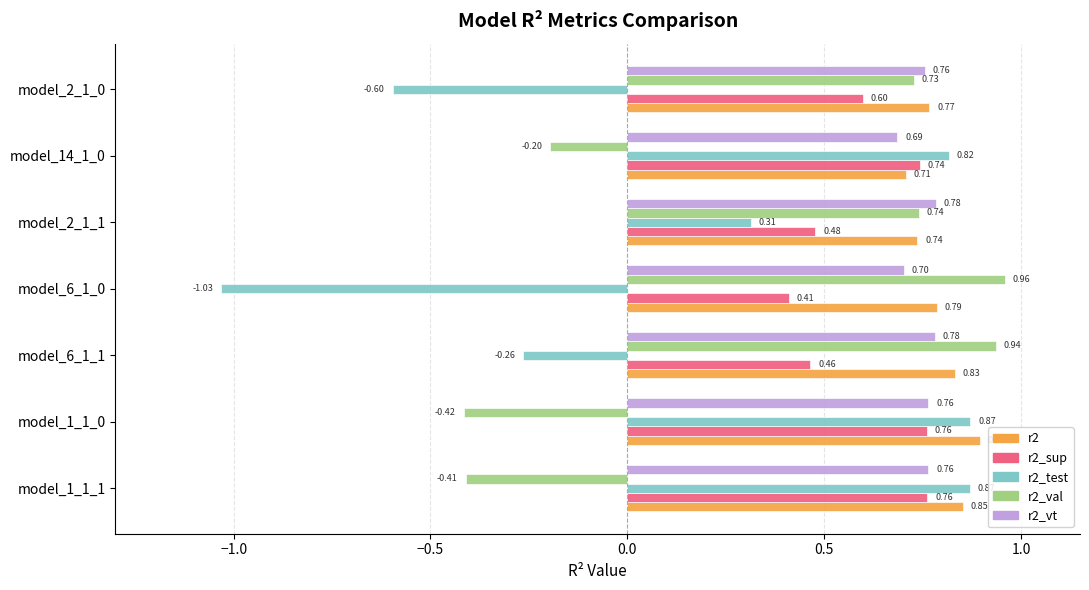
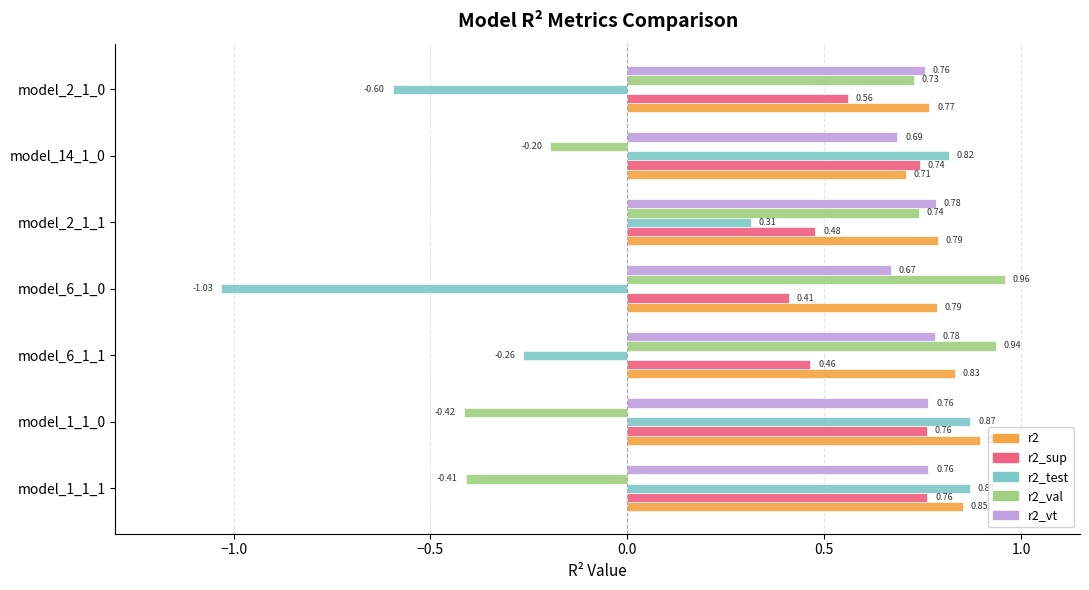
  {
    "r2": {
      "model_2_1_0": 0.77,
      "model_14_1_0": 0.71,
-     "model_2_1_1": 0.74,
+     "model_2_1_1": 0.79,
      "model_6_1_0": 0.79,
      "model_6_1_1": 0.83
    },
    "r2_sup": {
-     "model_2_1_0": 0.60,
+     "model_2_1_0": 0.56,
      "model_14_1_0": 0.74,
      "model_2_1_1": 0.48,
      "model_6_1_0": 0.41,
      "model_6_1_1": 0.46,
      "model_1_1_0": 0.76,
      "model_1_1_1": 0.76
    },
    "r2_test": {
      "model_2_1_0": -0.60,
      "model_14_1_0": 0.82,
      "model_2_1_1": 0.31,
      "model_6_1_0": -1.03,
      "model_6_1_1": -0.26,
      "model_1_1_0": 0.87
    },
    "r2_val": {
      "model_2_1_0": 0.73,
      "model_14_1_0": -0.20,
      "model_2_1_1": 0.74,
      "model_6_1_0": 0.96,
      "model_6_1_1": 0.94,
      "model_1_1_0": -0.42,
      "model_1_1_1": -0.41
    },
    "r2_vt": {
      "model_2_1_0": 0.76,
      "model_14_1_0": 0.69,
      "model_2_1_1": 0.78,
-     "model_6_1_0": 0.70,
+     "model_6_1_0": 0.67,
      "model_6_1_1": 0.78,
      "model_1_1_0": 0.76,
      "model_1_1_1": 0.76
    }
  }
